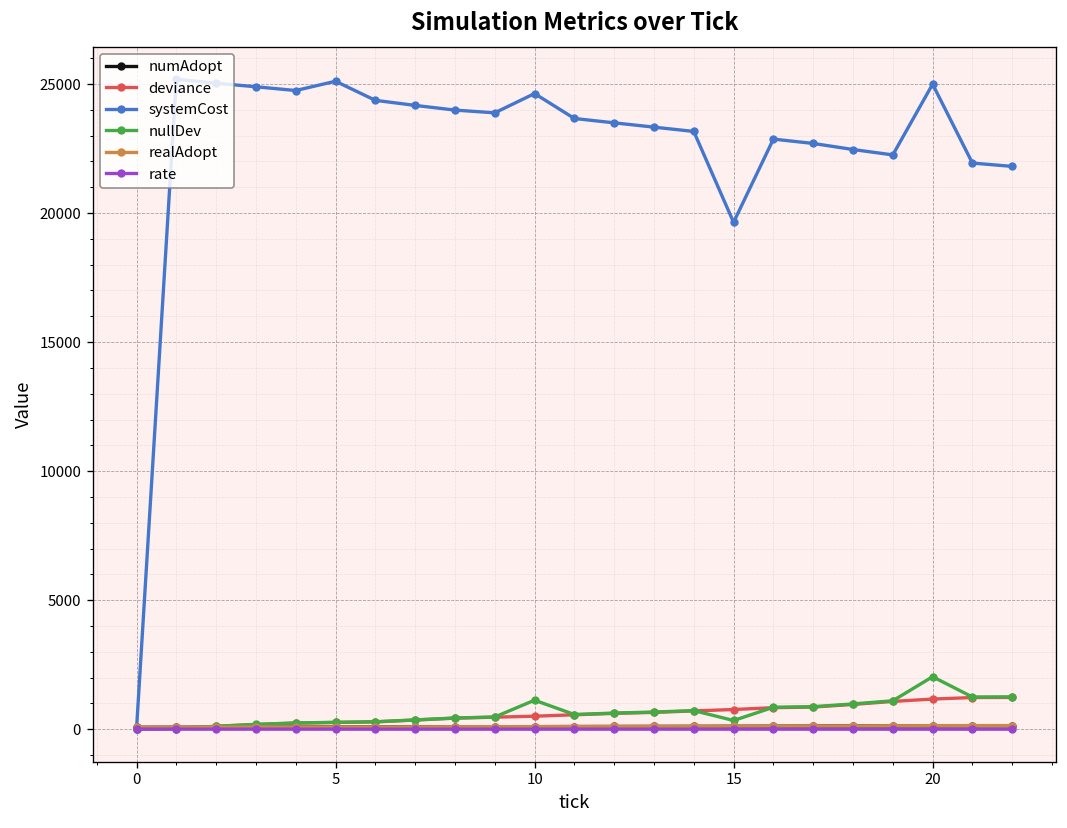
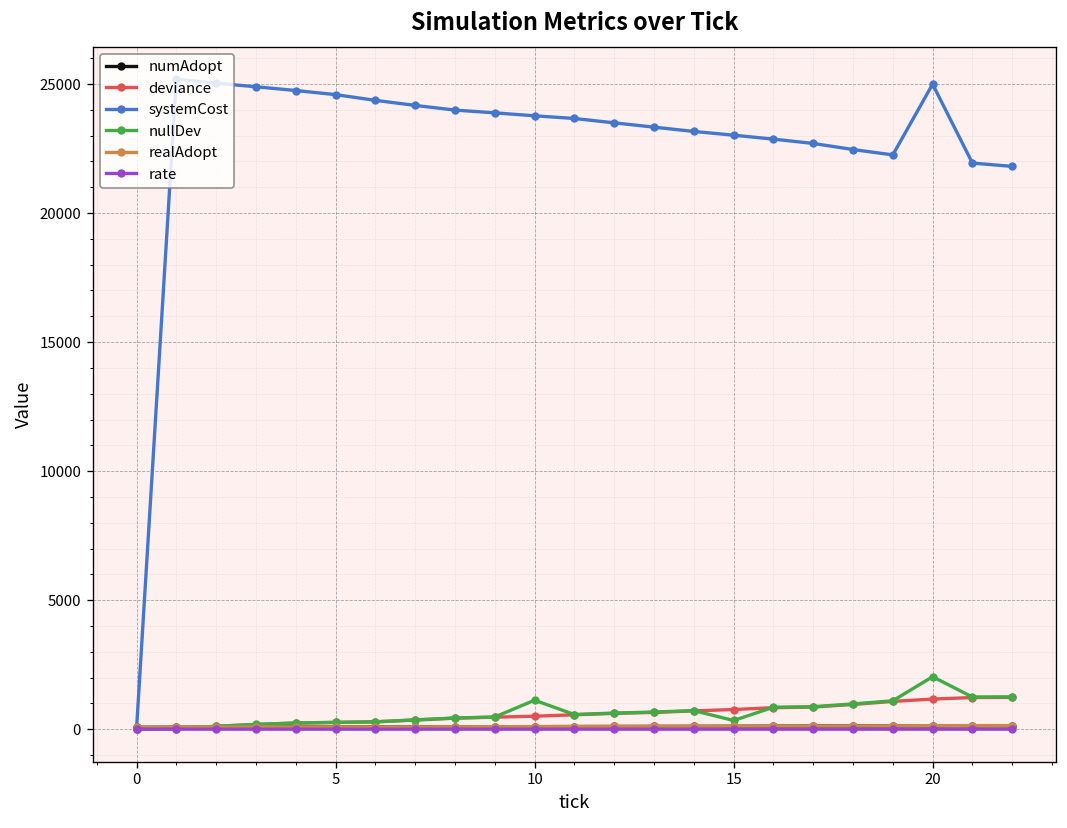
  {
    "systemCost": {
-     "5": 25100,
-     "10": 24600,
-     "15": 19600,
+     "5": 24600,
+     "10": 23800,
+     "15": 23000,
      "20": 25000
    },
    "nullDev": {
      "10": 1100,
      "15": 300,
      "20": 2000
    },
    "rate": {
      "20": 0
    }
  }
